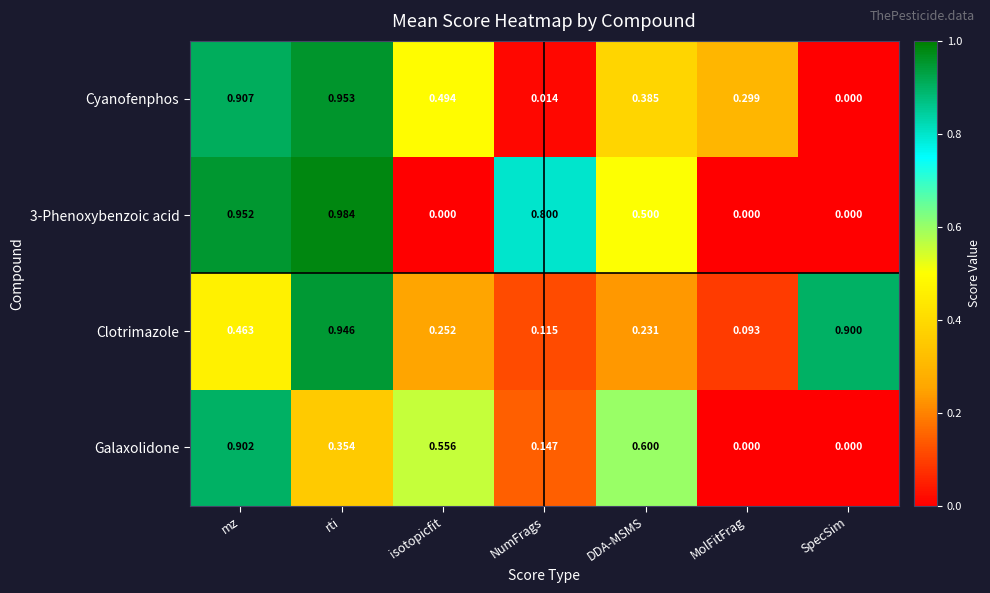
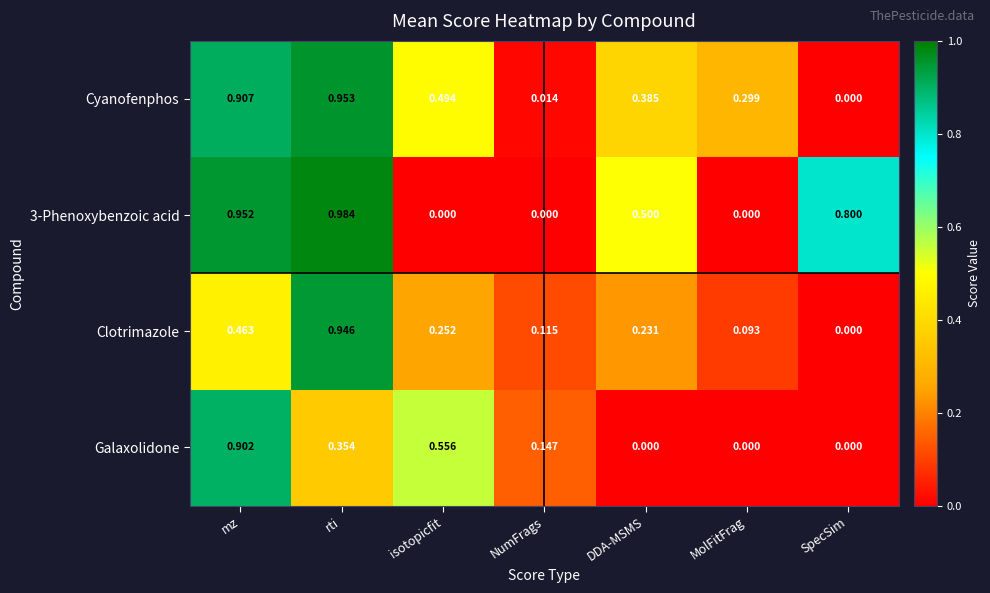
  {
    "Cyanofenphos": {
      "mz": 0.907,
      "rti": 0.953,
      "isotopicfit": 0.494,
      "NumFrags": 0.014,
      "DDA-MSMS": 0.385,
      "MolFitFrag": 0.299,
      "SpecSim": 0.000
    },
    "3-Phenoxybenzoic acid": {
      "mz": 0.952,
      "rti": 0.984,
      "isotopicfit": 0.000,
-     "NumFrags": 0.800,
+     "NumFrags": 0.000,
      "DDA-MSMS": 0.500,
      "MolFitFrag": 0.000,
-     "SpecSim": 0.000
+     "SpecSim": 0.800
    },
    "Clotrimazole": {
      "mz": 0.463,
      "rti": 0.946,
      "isotopicfit": 0.252,
      "NumFrags": 0.115,
      "DDA-MSMS": 0.231,
      "MolFitFrag": 0.093,
-     "SpecSim": 0.900
+     "SpecSim": 0.000
    },
    "Galaxolidone": {
      "mz": 0.902,
      "rti": 0.354,
      "isotopicfit": 0.556,
      "NumFrags": 0.147,
-     "DDA-MSMS": 0.600,
+     "DDA-MSMS": 0.000,
      "MolFitFrag": 0.000,
      "SpecSim": 0.000
    }
  }
